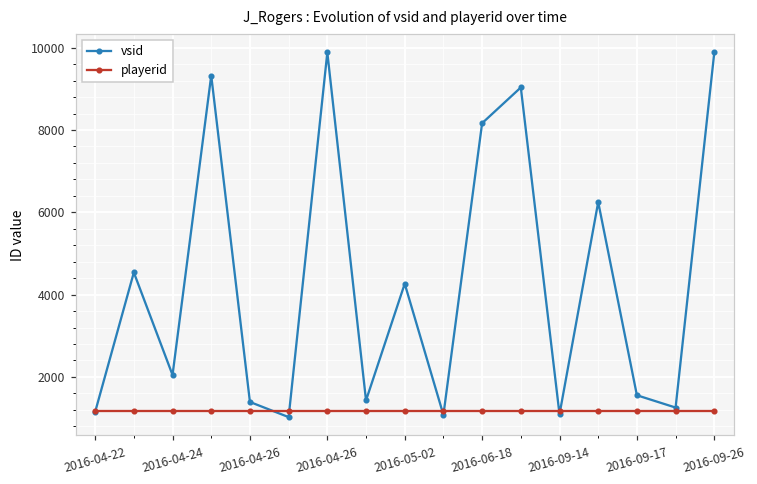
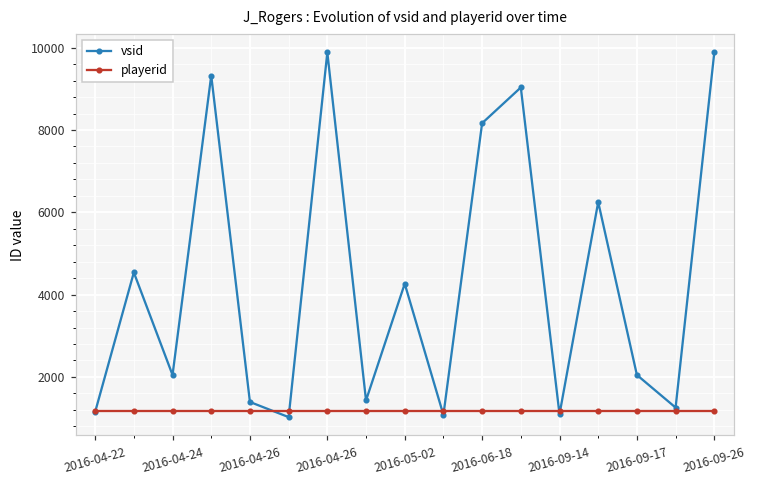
  {
    "vsid": {
      "2016-04-24": 2000,
      "2016-06-18": 8200,
      "2016-09-14": 1100,
-     "2016-09-17": 1600,
+     "2016-09-17": 2000,
      "2016-09-26": 9900
    },
    "playerid": {
      "2016-04-24": 1200,
      "2016-06-18": 1200,
      "2016-09-14": 1200,
      "2016-09-17": 1200,
      "2016-09-26": 1200
    }
  }
